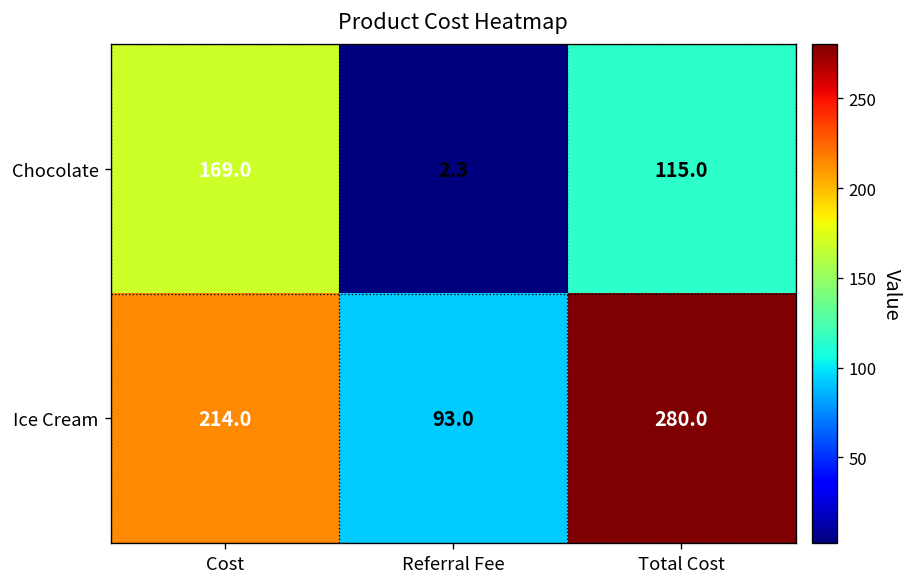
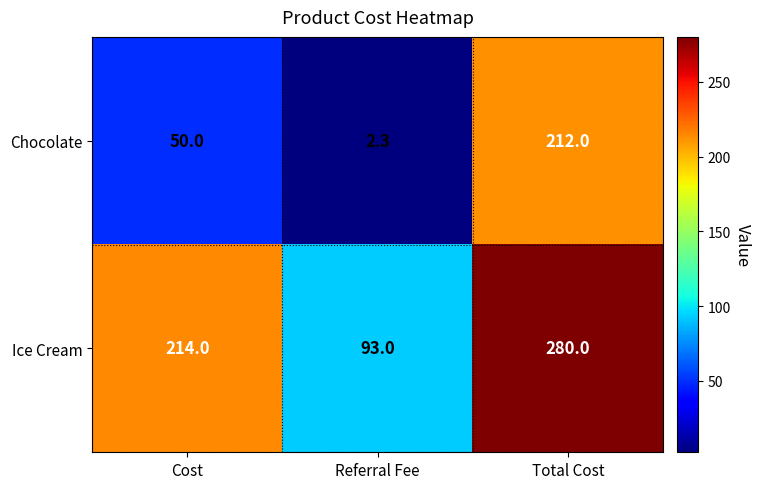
  {
    "Chocolate": {
-     "Cost": 169.0,
+     "Cost": 50.0,
      "Referral Fee": 2.3,
-     "Total Cost": 115.0
+     "Total Cost": 212.0
    },
    "Ice Cream": {
      "Cost": 214.0,
      "Referral Fee": 93.0,
      "Total Cost": 280.0
    }
  }
